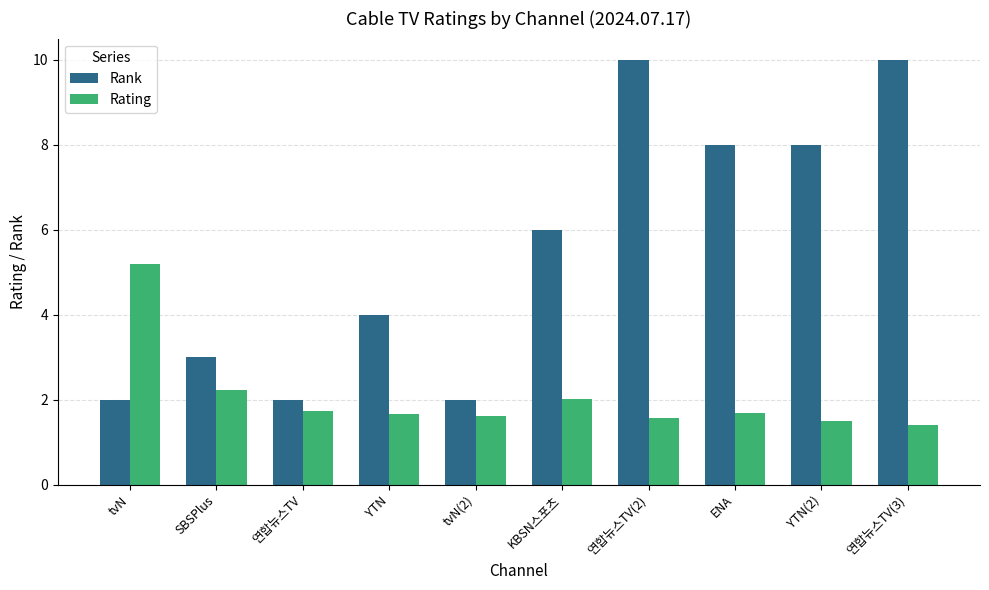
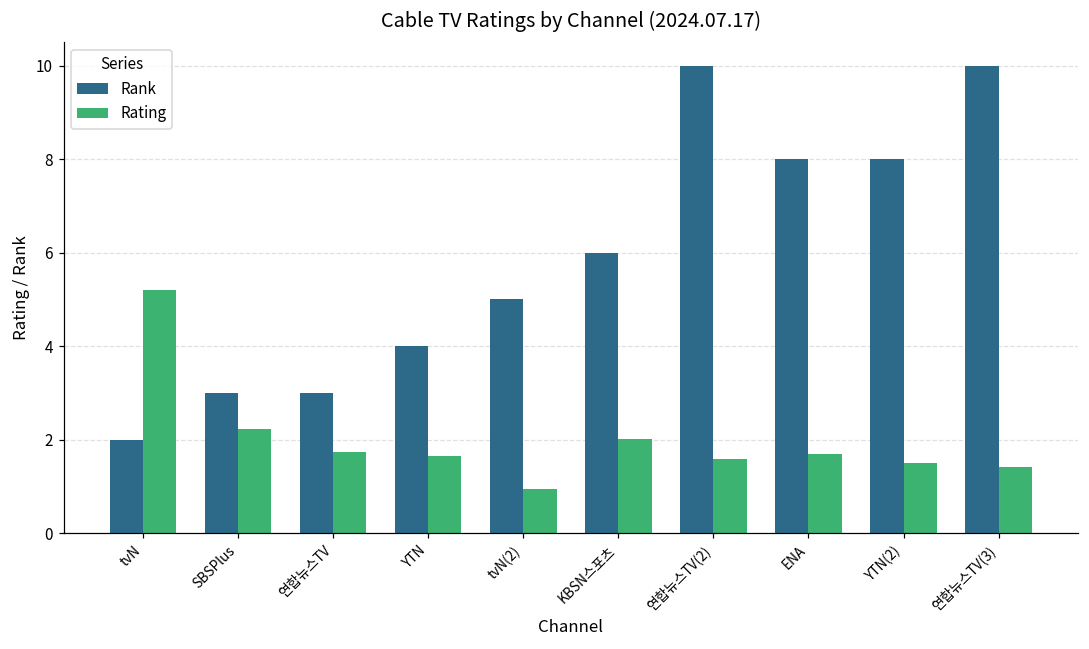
  {
    "Rank": {
      "tvN": 2,
      "SBSPlus": 3,
-     "연합뉴스TV": 2,
+     "연합뉴스TV": 3,
      "YTN": 4,
-     "tvN(2)": 2,
+     "tvN(2)": 5,
      "KBSN스포츠": 6,
      "연합뉴스TV(2)": 10,
      "ENA": 8,
      "YTN(2)": 8,
      "연합뉴스TV(3)": 10
    },
    "Rating": {
      "tvN": 5.2,
      "SBSPlus": 2.2,
      "연합뉴스TV": 1.7,
      "YTN": 1.7,
-     "tvN(2)": 1.6,
+     "tvN(2)": 1.0,
      "KBSN스포츠": 2.0,
      "연합뉴스TV(2)": 1.6,
      "ENA": 1.7,
      "YTN(2)": 1.5,
      "연합뉴스TV(3)": 1.4
    }
  }
